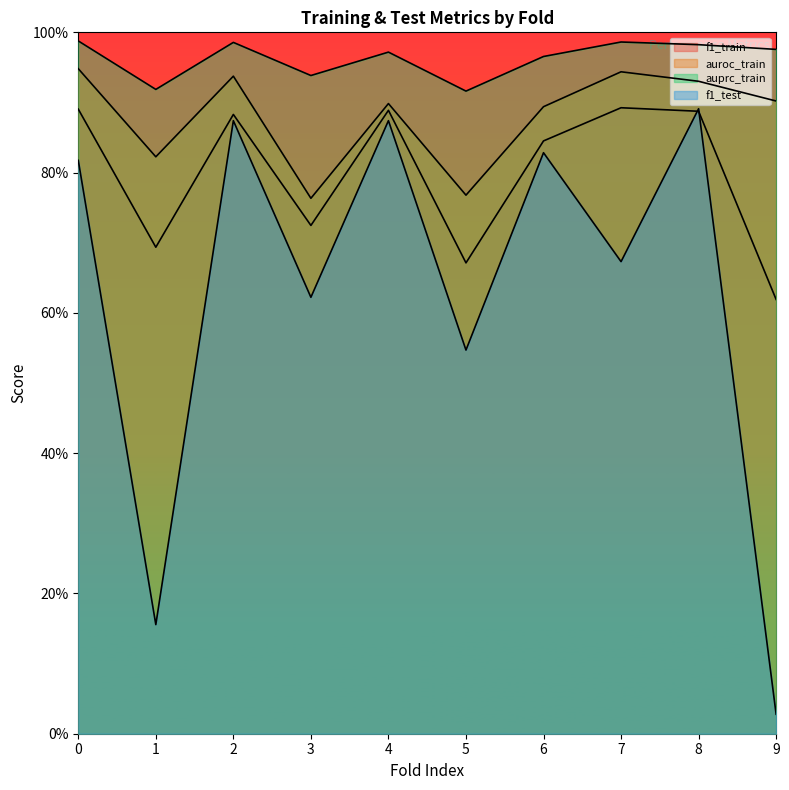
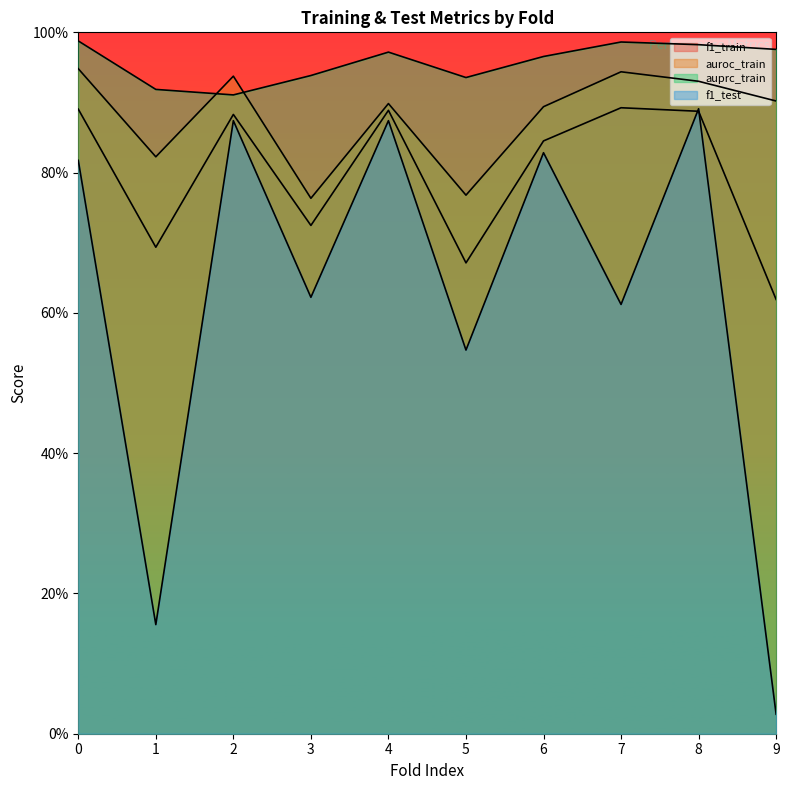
  {
    "auprc_train": {
      "0": "99%",
      "1": "92%",
-     "2": "99%",
+     "2": "91%",
      "3": "94%",
      "4": "97%",
-     "5": "92%",
+     "5": "94%",
      "6": "97%",
      "7": "99%",
      "9": "98%"
    },
    "f1_test": {
      "0": "82%",
      "1": "16%",
      "2": "87%",
      "3": "62%",
      "4": "87%",
      "5": "55%",
      "6": "83%",
-     "7": "67%",
+     "7": "61%",
      "9": "3%"
    }
  }
